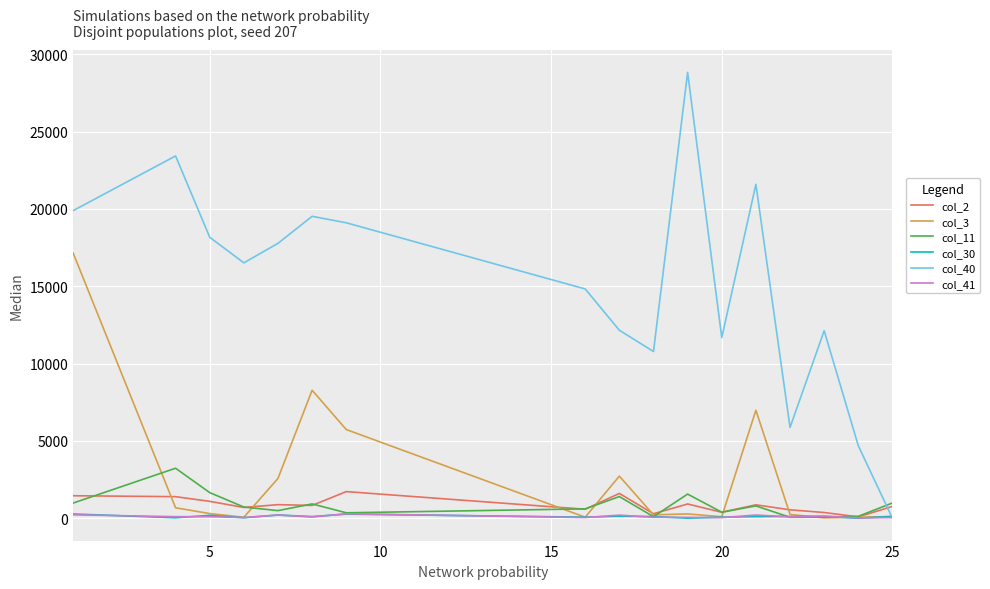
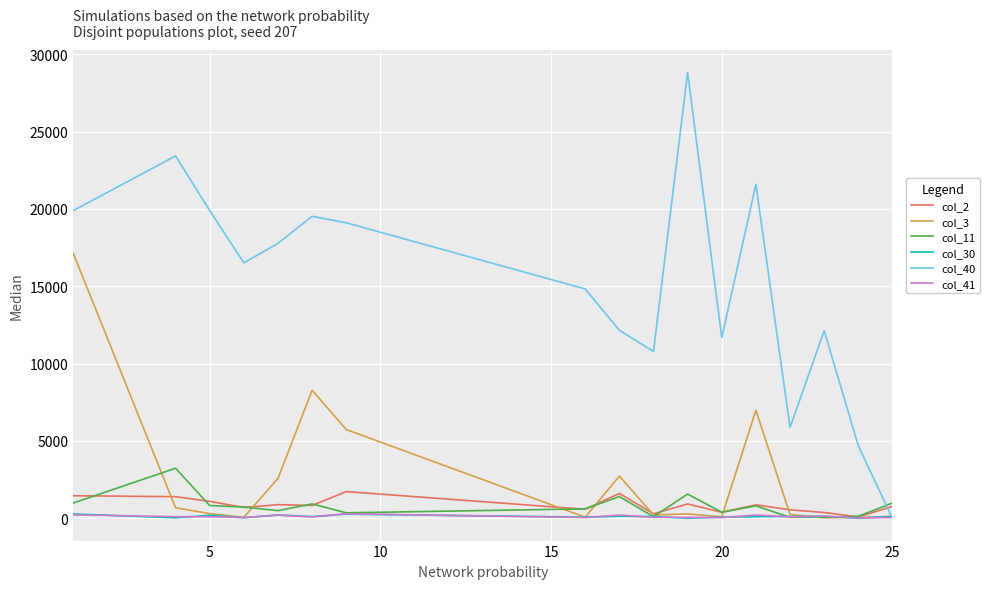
  {
    "col_11": {
-     "5": 1700,
+     "5": 800,
      "25": 1000
    },
    "col_40": {
-     "5": 18200,
+     "5": 19900,
      "20": 11700
    }
  }
